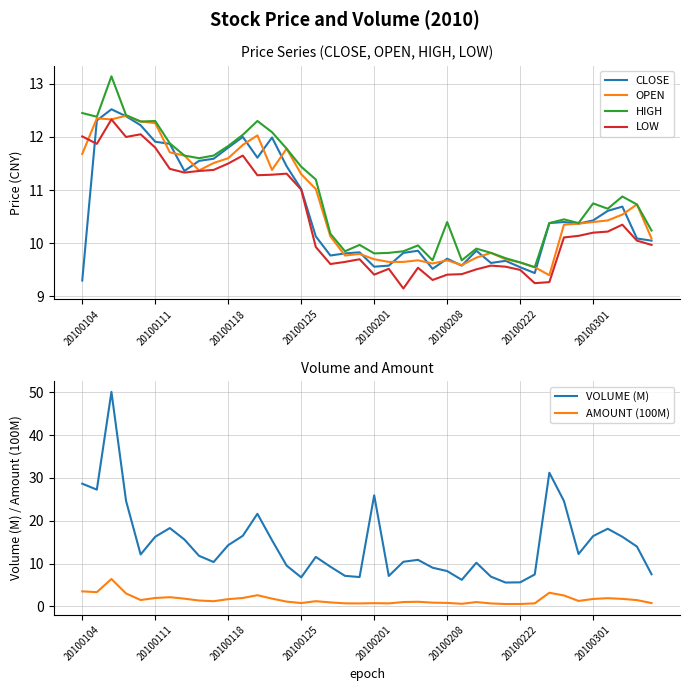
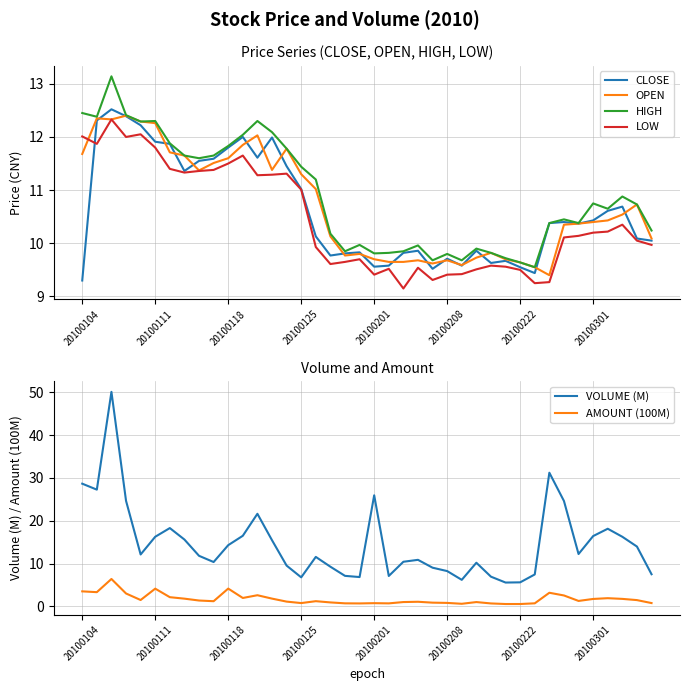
  {
    "Price Series (CLOSE, OPEN, HIGH, LOW)": {
      "CLOSE": {
        "20100104": 9.3,
        "20100111": 11.9,
        "20100201": 9.6,
        "20100222": 9.6
      },
      "OPEN": {
        "20100104": 11.7,
        "20100118": 11.6,
        "20100125": 11.3,
        "20100201": 9.7
      },
      "HIGH": {
        "20100104": 12.5,
        "20100125": 11.4,
        "20100201": 9.8,
-       "20100208": 10.4,
+       "20100208": 9.8,
        "20100301": 10.8
      },
      "LOW": {
        "20100104": 12.0,
        "20100111": 11.8,
        "20100118": 11.5,
        "20100201": 9.4,
        "20100208": 9.4,
        "20100222": 9.5,
        "20100301": 10.2
      }
    },
    "Volume and Amount": {
      "VOLUME (M)": {
        "20100104": 29,
        "20100111": 16,
        "20100118": 14,
        "20100125": 7,
        "20100201": 26,
        "20100208": 8,
        "20100222": 6,
        "20100301": 16
      },
      "AMOUNT (100M)": {
        "20100104": 3,
-       "20100111": 2,
-       "20100118": 2,
+       "20100111": 4,
+       "20100118": 4,
        "20100125": 1,
        "20100201": 1,
        "20100208": 1,
        "20100222": 1,
        "20100301": 2
      }
    }
  }
